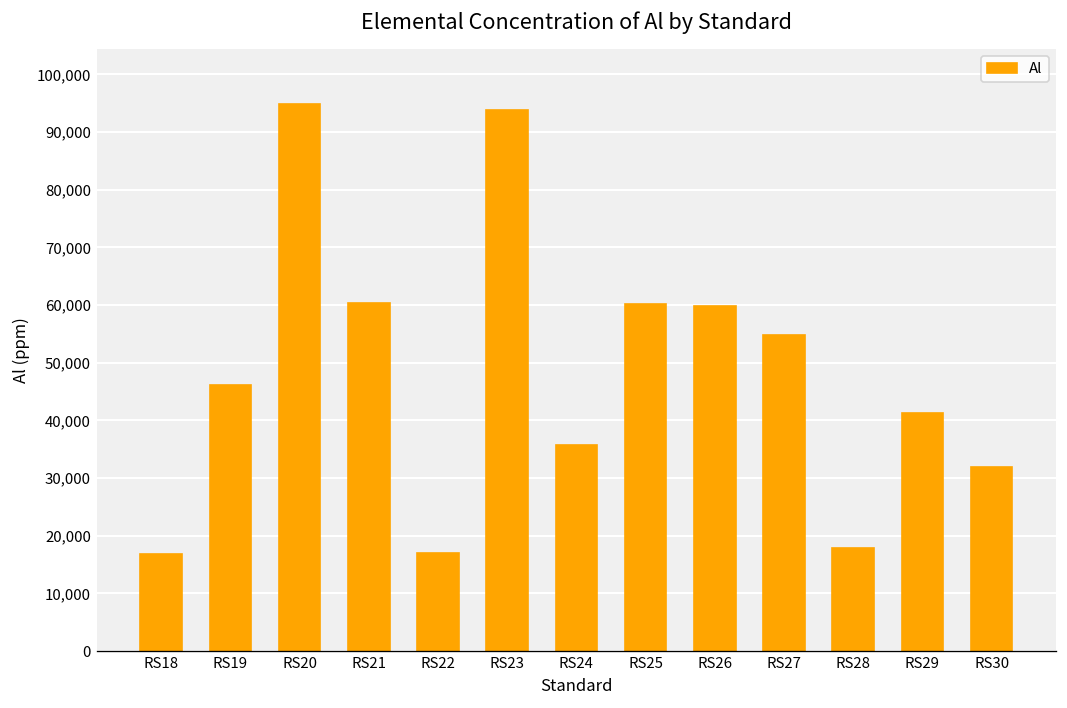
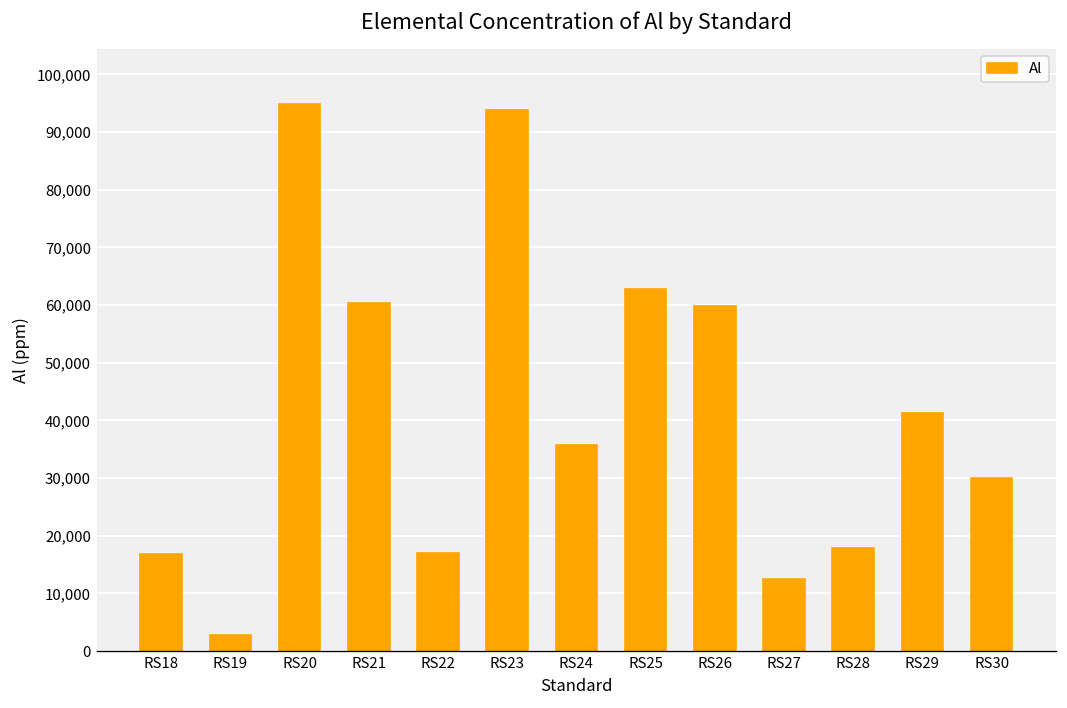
  {
    "RS18": "17,000",
-   "RS19": "46,000",
+   "RS19": "3,000",
    "RS20": "95,000",
    "RS21": "60,000",
    "RS22": "17,000",
    "RS23": "94,000",
    "RS24": "36,000",
-   "RS25": "60,000",
+   "RS25": "63,000",
    "RS26": "60,000",
-   "RS27": "55,000",
+   "RS27": "12,000",
    "RS28": "18,000",
    "RS29": "41,000",
-   "RS30": "32,000"
+   "RS30": "30,000"
  }
